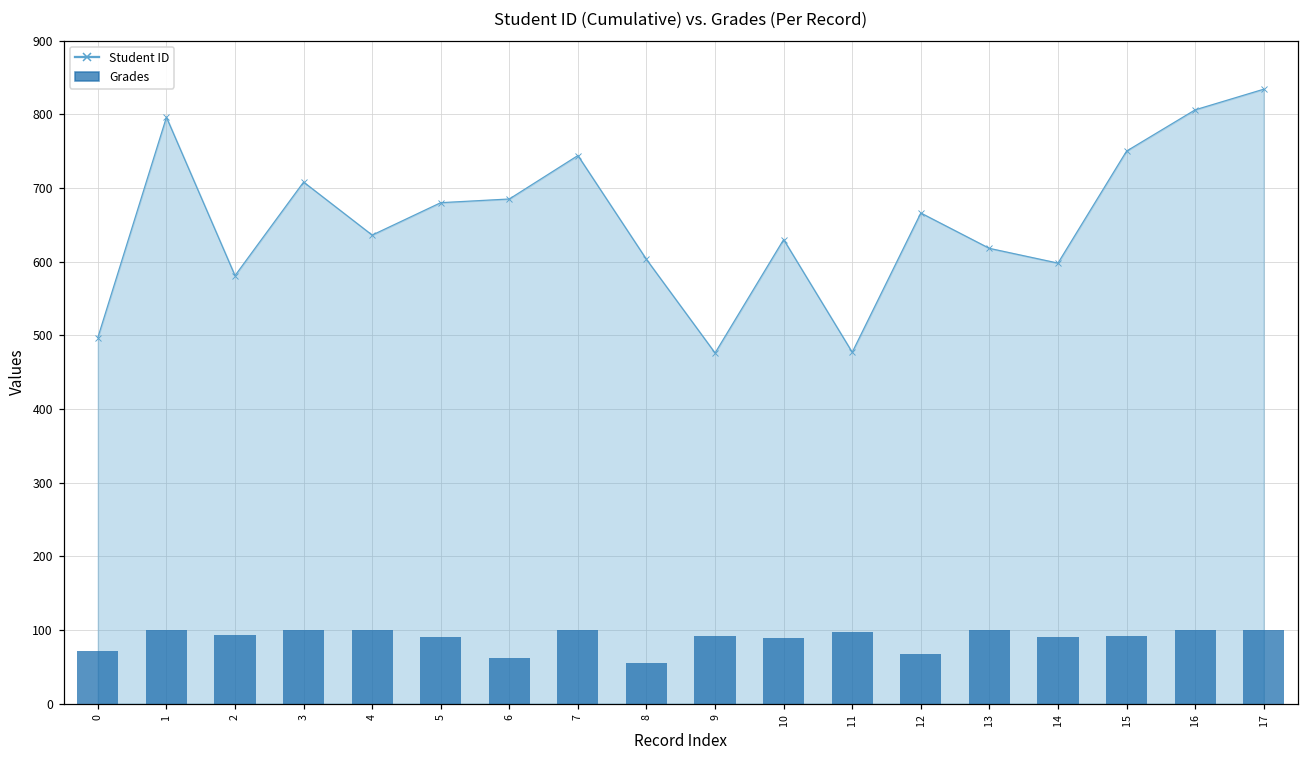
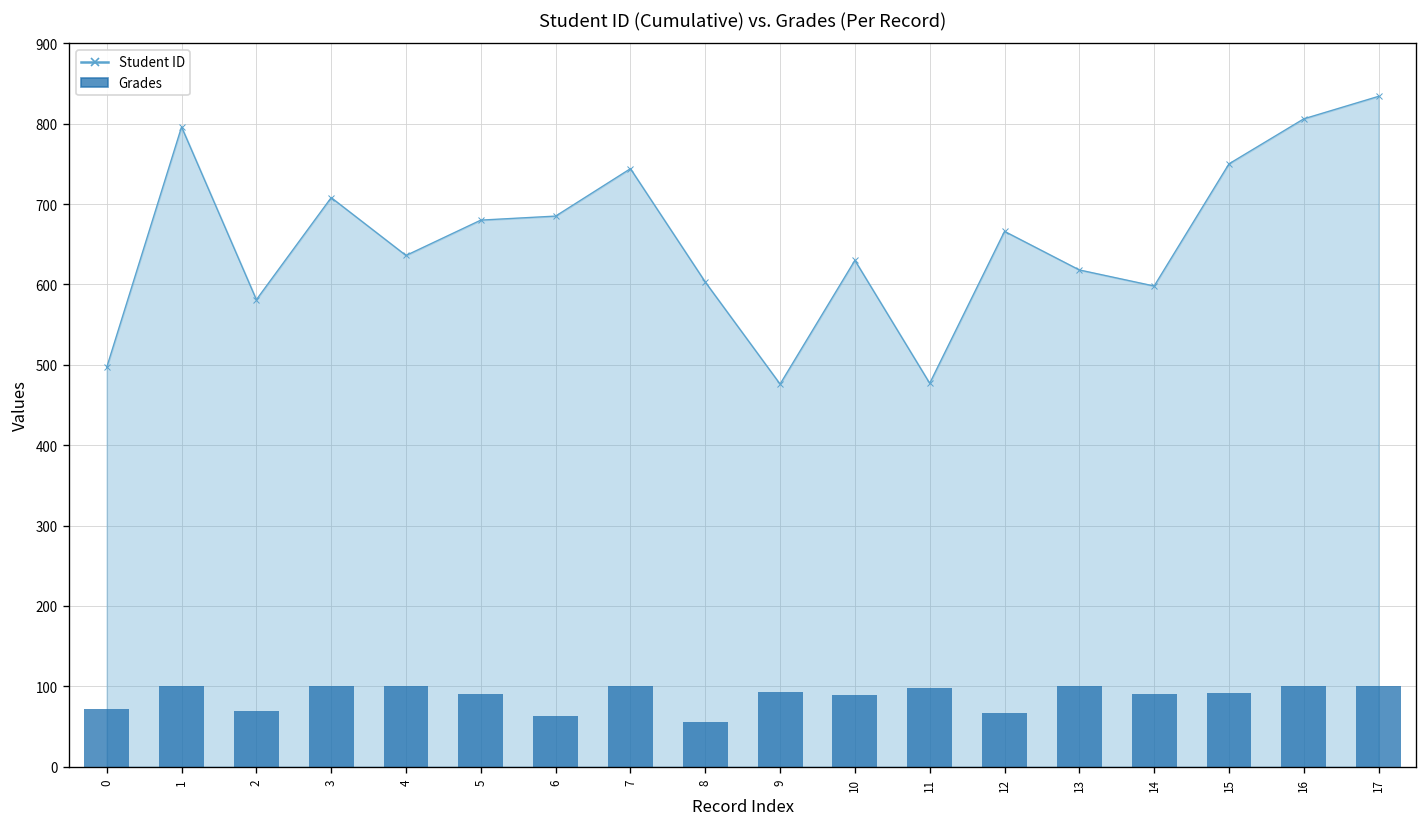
  {
    "Student ID": {
      "0": 500,
      "1": 800,
      "2": 580,
      "3": 710,
      "4": 640,
      "5": 680,
      "6": 690,
      "7": 740,
      "8": 600,
      "9": 480,
      "10": 630,
      "11": 480,
      "12": 670,
      "13": 620,
      "14": 600,
      "15": 750,
      "16": 810,
      "17": 830
    },
    "Grades": {
      "0": 70,
      "1": 100,
-     "2": 90,
+     "2": 70,
      "3": 100,
      "4": 100,
      "5": 90,
      "6": 60,
      "7": 100,
      "8": 60,
      "9": 90,
      "10": 90,
      "11": 100,
      "12": 70,
      "13": 100,
      "14": 90,
      "15": 90,
      "16": 100,
      "17": 100
    }
  }
